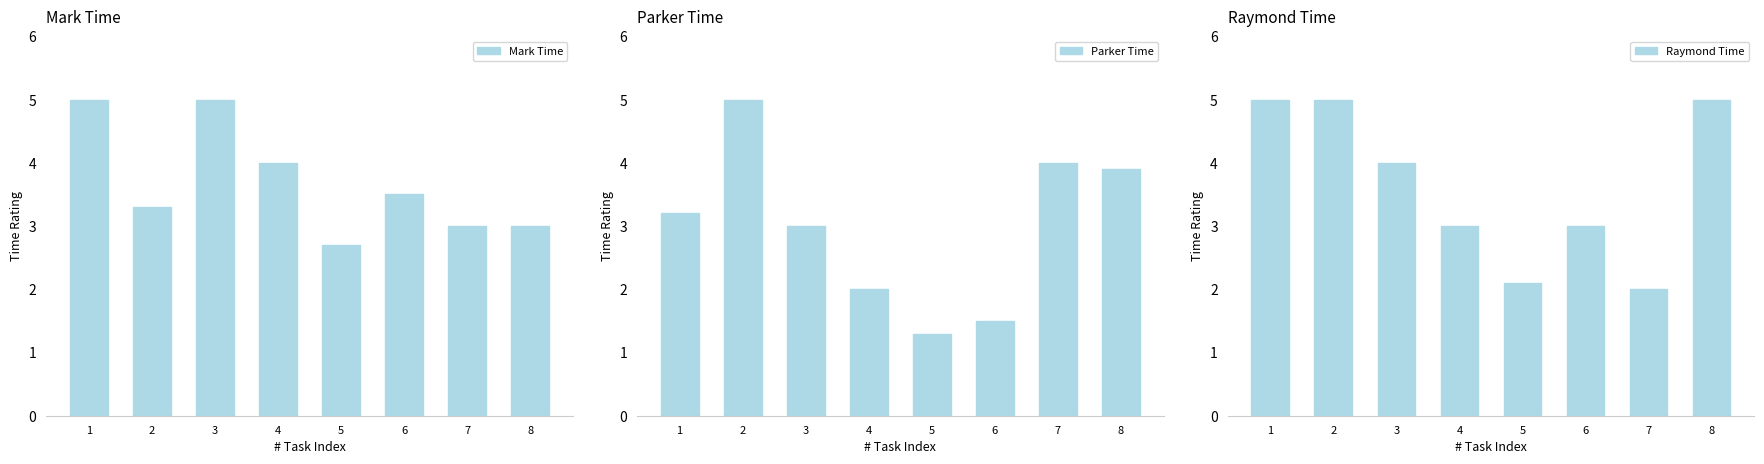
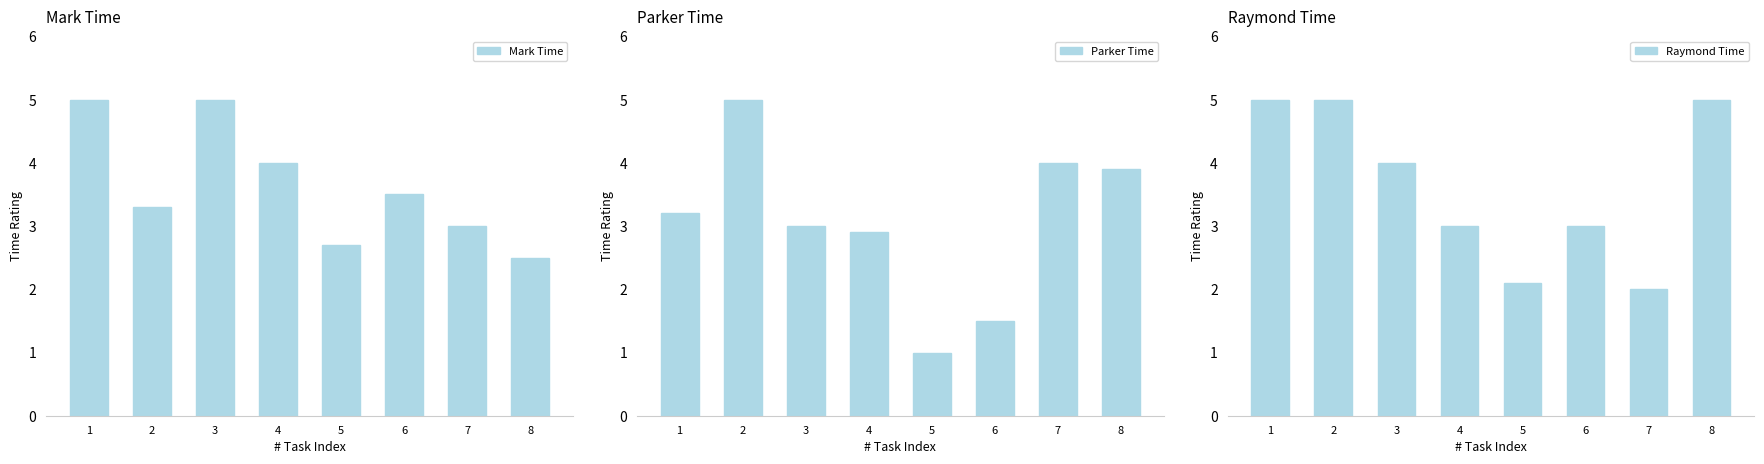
  {
    "Mark Time": {
      "1": 5.0,
      "2": 3.3,
      "3": 5.0,
      "4": 4.0,
      "5": 2.7,
      "6": 3.5,
      "7": 3.0,
-     "8": 3.0
+     "8": 2.5
    },
    "Parker Time": {
      "1": 3.2,
      "2": 5.0,
      "3": 3.0,
-     "4": 2.0,
-     "5": 1.3,
+     "4": 2.9,
+     "5": 1.0,
      "6": 1.5,
      "7": 4.0,
      "8": 3.9
    },
    "Raymond Time": {
      "1": 5.0,
      "2": 5.0,
      "3": 4.0,
      "4": 3.0,
      "5": 2.1,
      "6": 3.0,
      "7": 2.0,
      "8": 5.0
    }
  }
